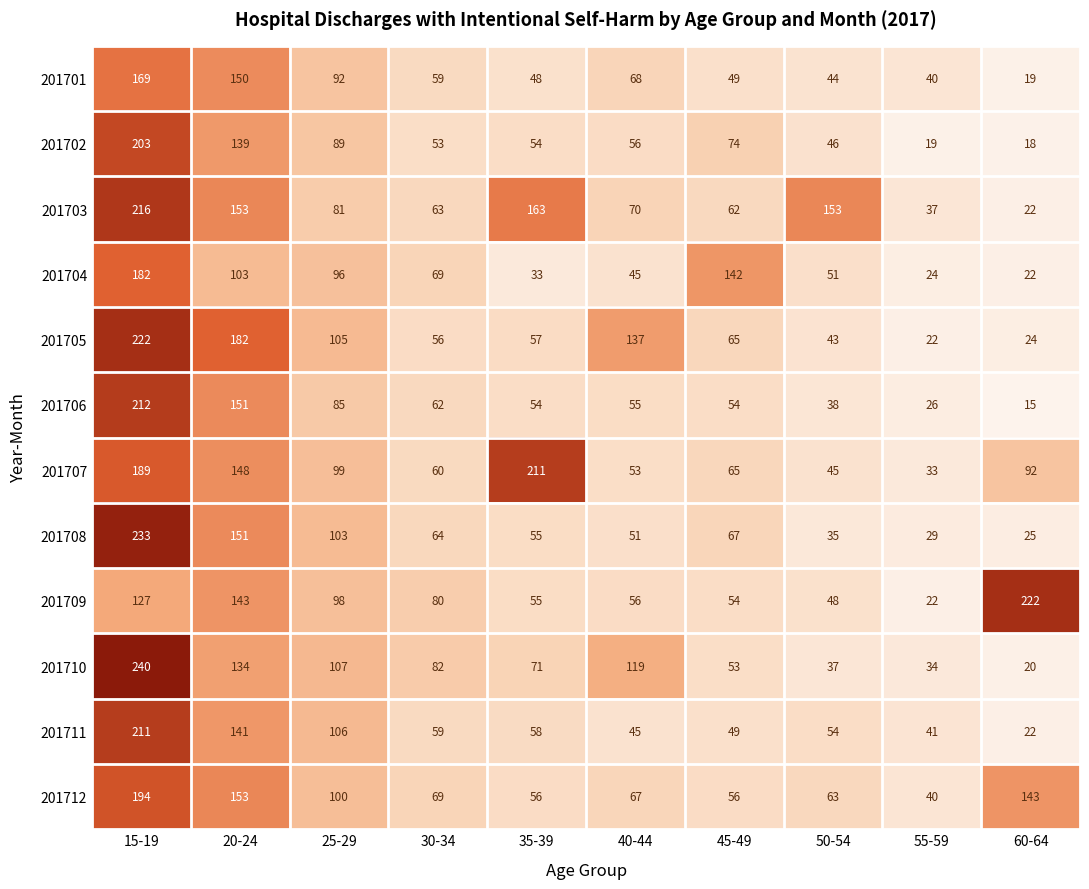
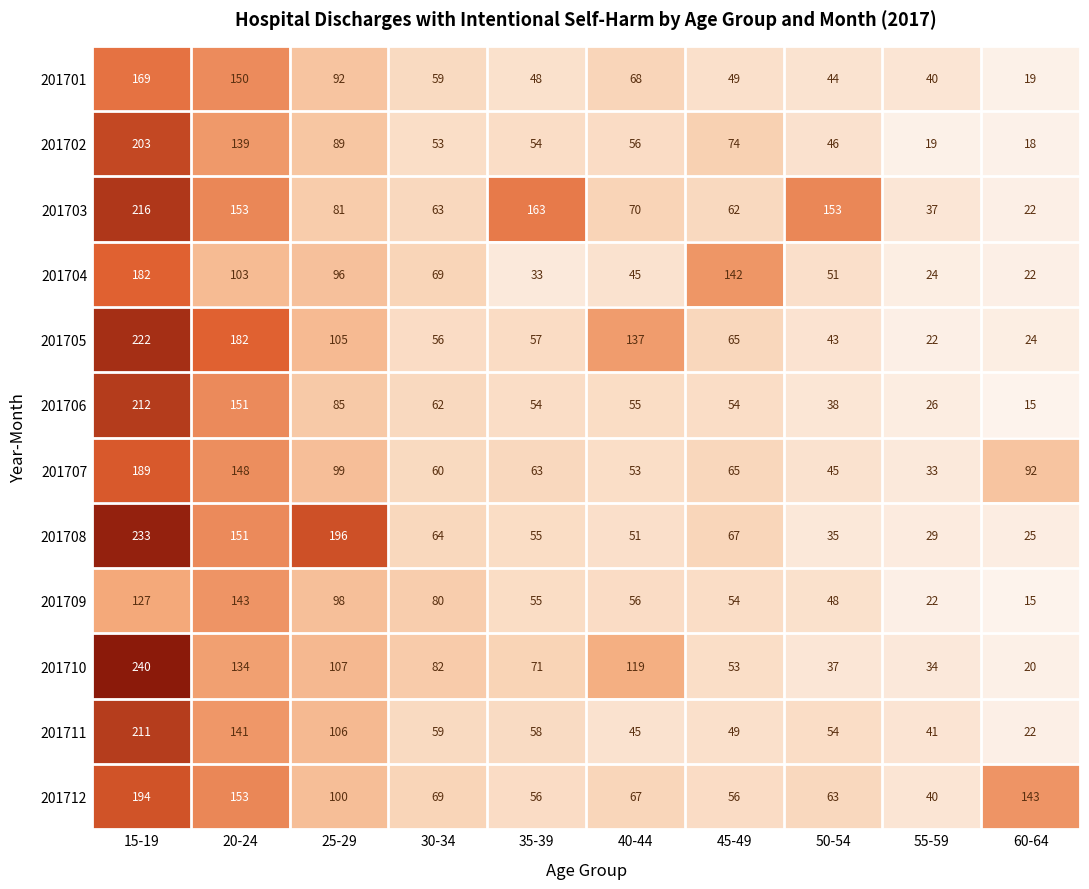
  {
    "201701": {
      "15-19": 169,
      "20-24": 150,
      "25-29": 92,
      "30-34": 59,
      "35-39": 48,
      "40-44": 68,
      "45-49": 49,
      "50-54": 44,
      "55-59": 40,
      "60-64": 19
    },
    "201702": {
      "15-19": 203,
      "20-24": 139,
      "25-29": 89,
      "30-34": 53,
      "35-39": 54,
      "40-44": 56,
      "45-49": 74,
      "50-54": 46,
      "55-59": 19,
      "60-64": 18
    },
    "201703": {
      "15-19": 216,
      "20-24": 153,
      "25-29": 81,
      "30-34": 63,
      "35-39": 163,
      "40-44": 70,
      "45-49": 62,
      "50-54": 153,
      "55-59": 37,
      "60-64": 22
    },
    "201704": {
      "15-19": 182,
      "20-24": 103,
      "25-29": 96,
      "30-34": 69,
      "35-39": 33,
      "40-44": 45,
      "45-49": 142,
      "50-54": 51,
      "55-59": 24,
      "60-64": 22
    },
    "201705": {
      "15-19": 222,
      "20-24": 182,
      "25-29": 105,
      "30-34": 56,
      "35-39": 57,
      "40-44": 137,
      "45-49": 65,
      "50-54": 43,
      "55-59": 22,
      "60-64": 24
    },
    "201706": {
      "15-19": 212,
      "20-24": 151,
      "25-29": 85,
      "30-34": 62,
      "35-39": 54,
      "40-44": 55,
      "45-49": 54,
      "50-54": 38,
      "55-59": 26,
      "60-64": 15
    },
    "201707": {
      "15-19": 189,
      "20-24": 148,
      "25-29": 99,
      "30-34": 60,
-     "35-39": 211,
+     "35-39": 63,
      "40-44": 53,
      "45-49": 65,
      "50-54": 45,
      "55-59": 33,
      "60-64": 92
    },
    "201708": {
      "15-19": 233,
      "20-24": 151,
-     "25-29": 103,
+     "25-29": 196,
      "30-34": 64,
      "35-39": 55,
      "40-44": 51,
      "45-49": 67,
      "50-54": 35,
      "55-59": 29,
      "60-64": 25
    },
    "201709": {
      "15-19": 127,
      "20-24": 143,
      "25-29": 98,
      "30-34": 80,
      "35-39": 55,
      "40-44": 56,
      "45-49": 54,
      "50-54": 48,
      "55-59": 22,
-     "60-64": 222
+     "60-64": 15
    },
    "201710": {
      "15-19": 240,
      "20-24": 134,
      "25-29": 107,
      "30-34": 82,
      "35-39": 71,
      "40-44": 119,
      "45-49": 53,
      "50-54": 37,
      "55-59": 34,
      "60-64": 20
    },
    "201711": {
      "15-19": 211,
      "20-24": 141,
      "25-29": 106,
      "30-34": 59,
      "35-39": 58,
      "40-44": 45,
      "45-49": 49,
      "50-54": 54,
      "55-59": 41,
      "60-64": 22
    },
    "201712": {
      "15-19": 194,
      "20-24": 153,
      "25-29": 100,
      "30-34": 69,
      "35-39": 56,
      "40-44": 67,
      "45-49": 56,
      "50-54": 63,
      "55-59": 40,
      "60-64": 143
    }
  }
